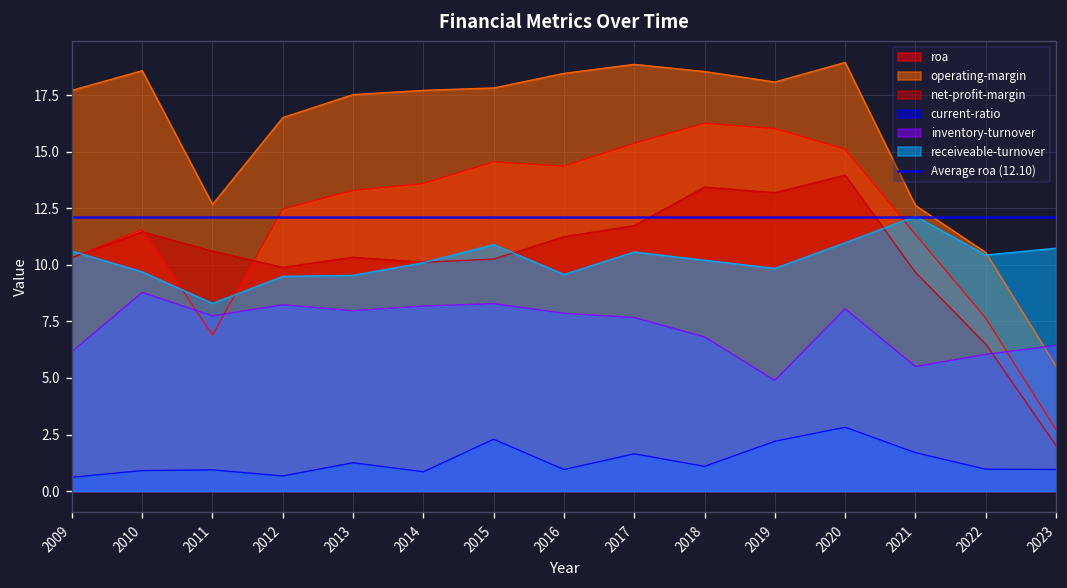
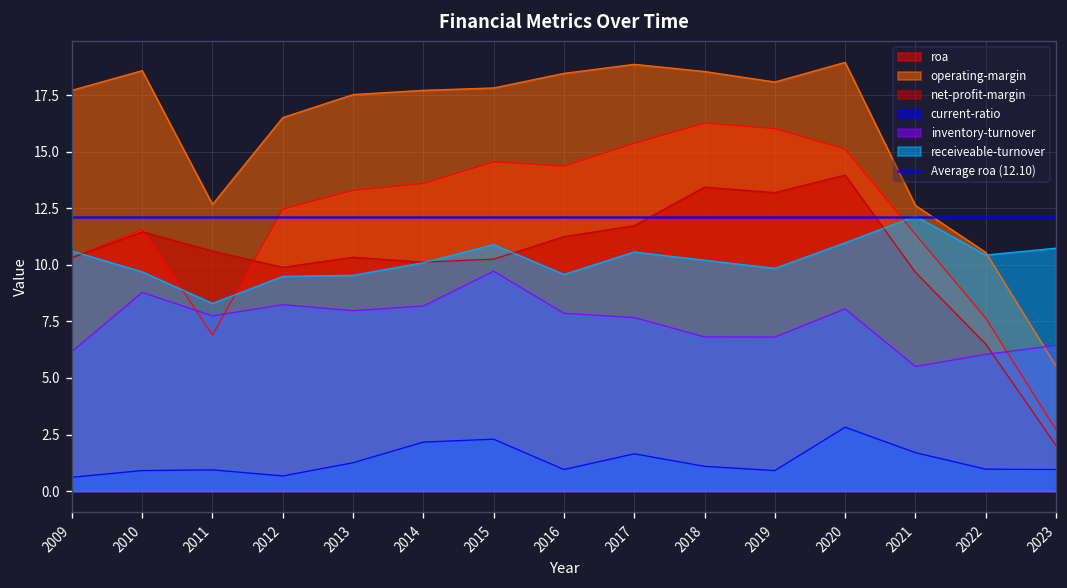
  {
    "operating-margin": {
      "2009": 17.7,
      "2010": 18.6,
      "2011": 12.7,
      "2012": 16.5,
      "2013": 17.5,
      "2014": 17.7,
      "2015": 17.8,
      "2016": 18.5,
      "2017": 18.9,
      "2018": 18.6,
      "2019": 18.1,
      "2020": 19.0,
      "2021": 12.6,
      "2023": 5.5
    },
    "current-ratio": {
      "2009": 0.6,
      "2010": 0.9,
      "2011": 0.9,
      "2012": 0.7,
      "2013": 1.3,
-     "2014": 0.9,
+     "2014": 2.2,
      "2015": 2.3,
      "2016": 1.0,
      "2017": 1.6,
      "2018": 1.1,
-     "2019": 2.2,
+     "2019": 0.9,
      "2020": 2.8,
      "2021": 1.7,
      "2022": 1.0,
      "2023": 1.0
    },
    "inventory-turnover": {
      "2009": 6.2,
      "2010": 8.8,
      "2011": 7.7,
      "2012": 8.2,
      "2013": 8.0,
      "2014": 8.2,
-     "2015": 8.3,
+     "2015": 9.7,
      "2016": 7.9,
      "2017": 7.7,
      "2018": 6.8,
-     "2019": 4.9,
+     "2019": 6.8,
      "2020": 8.1,
      "2021": 5.5,
      "2022": 6.0,
      "2023": 6.4
    },
    "receiveable-turnover": {
      "2009": 10.6,
      "2010": 9.7,
      "2011": 8.3,
      "2012": 9.5,
      "2013": 9.5,
      "2015": 10.9,
      "2016": 9.6,
      "2017": 10.6,
      "2018": 10.2,
      "2019": 9.8,
      "2020": 11.0,
      "2021": 12.2,
      "2023": 10.7
    }
  }
